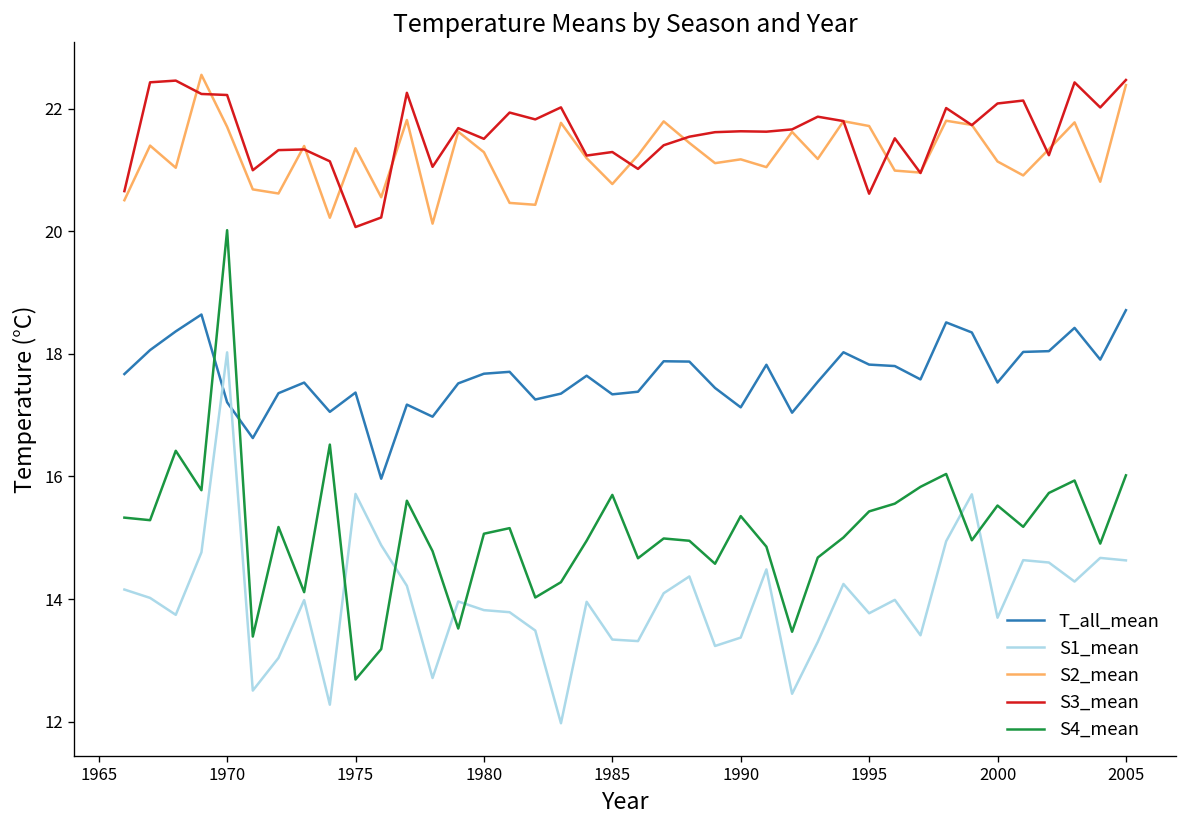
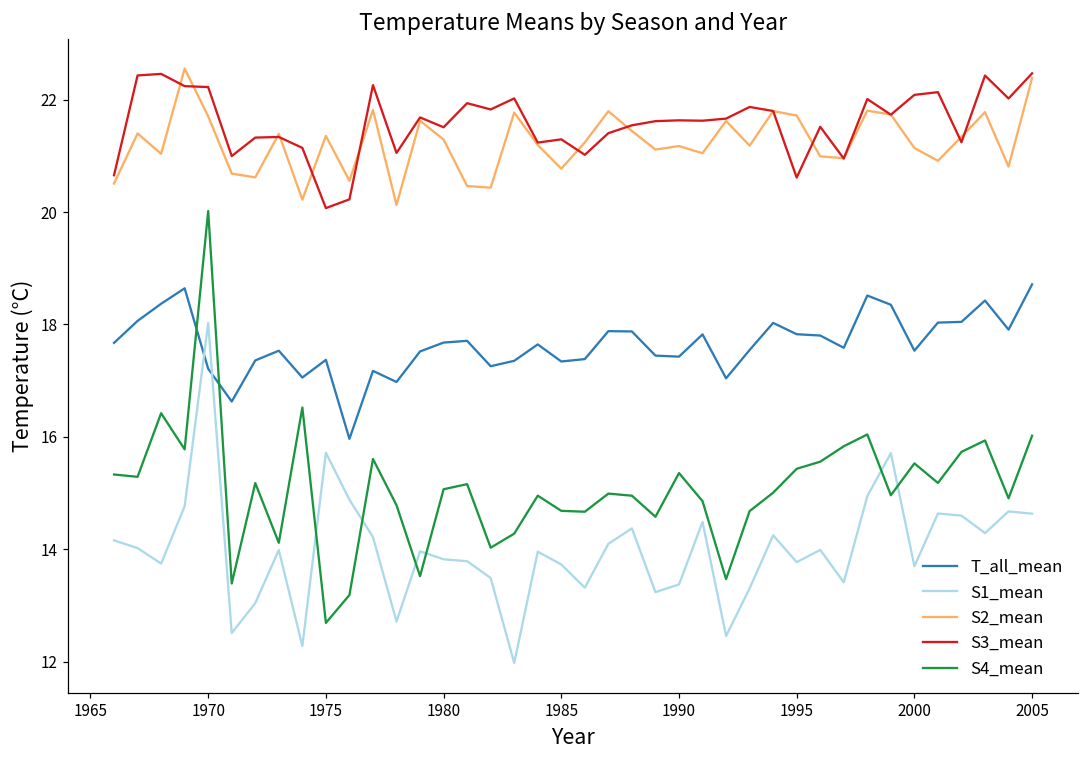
  {
    "T_all_mean": {
      "1970": 17.2,
      "1975": 17.4,
      "1980": 17.7,
      "1985": 17.3,
-     "1990": 17.1,
+     "1990": 17.4,
      "1995": 17.8,
      "2000": 17.5,
      "2005": 18.7
    },
    "S1_mean": {
      "1970": 18.0,
      "1975": 15.7,
      "1980": 13.8,
-     "1985": 13.3,
+     "1985": 13.7,
      "1990": 13.4,
      "1995": 13.8,
      "2000": 13.7,
      "2005": 14.6
    },
    "S2_mean": {
      "1970": 21.7,
      "1975": 21.4,
      "1980": 21.3,
      "1985": 20.8,
      "1990": 21.2,
      "1995": 21.7,
      "2000": 21.1,
      "2005": 22.4
    },
    "S3_mean": {
      "1970": 22.2,
      "1975": 20.1,
      "1980": 21.5,
      "1985": 21.3,
      "1990": 21.6,
      "1995": 20.6,
      "2000": 22.1,
      "2005": 22.5
    },
    "S4_mean": {
      "1970": 20.0,
      "1975": 12.7,
      "1980": 15.1,
-     "1985": 15.7,
+     "1985": 14.7,
      "1990": 15.4,
      "1995": 15.4,
      "2000": 15.5,
      "2005": 16.0
    }
  }
